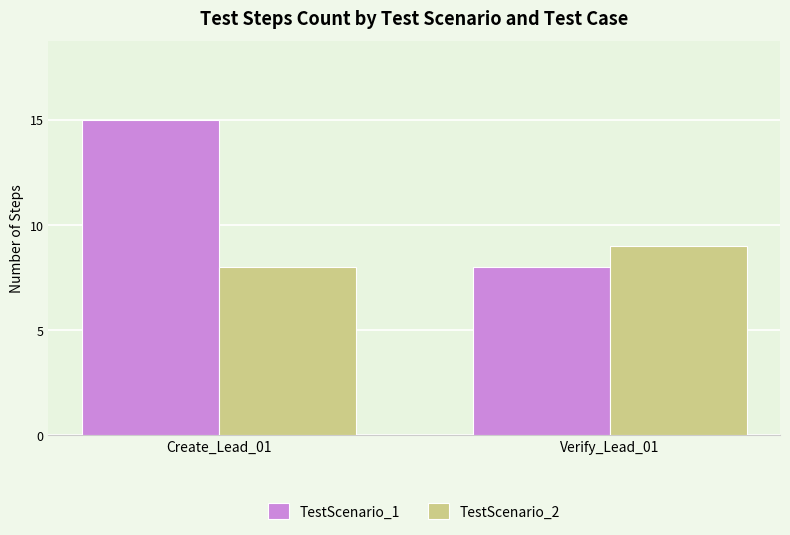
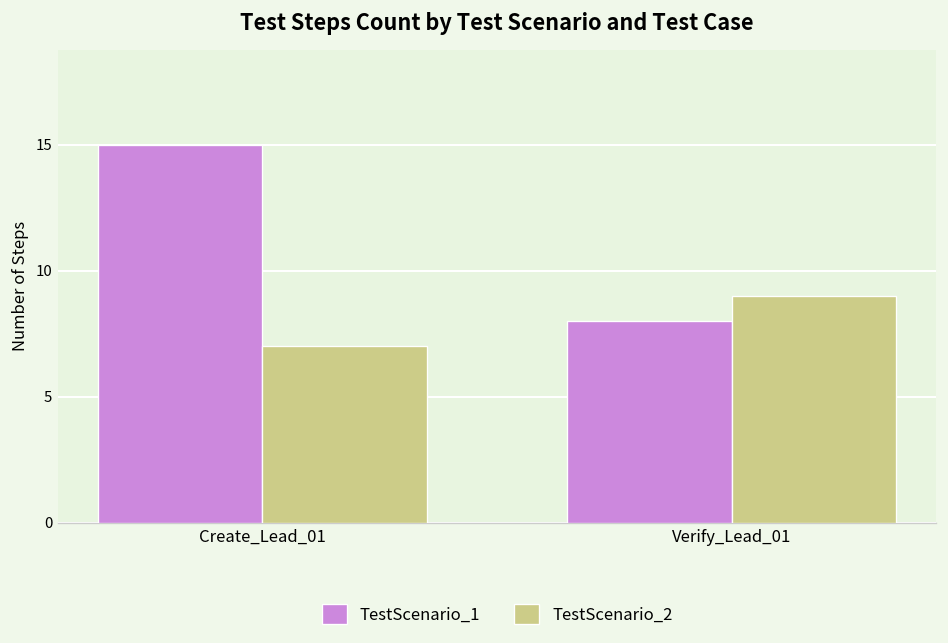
  {
    "TestScenario_1": {
      "Create_Lead_01": 15,
      "Verify_Lead_01": 8
    },
    "TestScenario_2": {
-     "Create_Lead_01": 8,
+     "Create_Lead_01": 7,
      "Verify_Lead_01": 9
    }
  }
